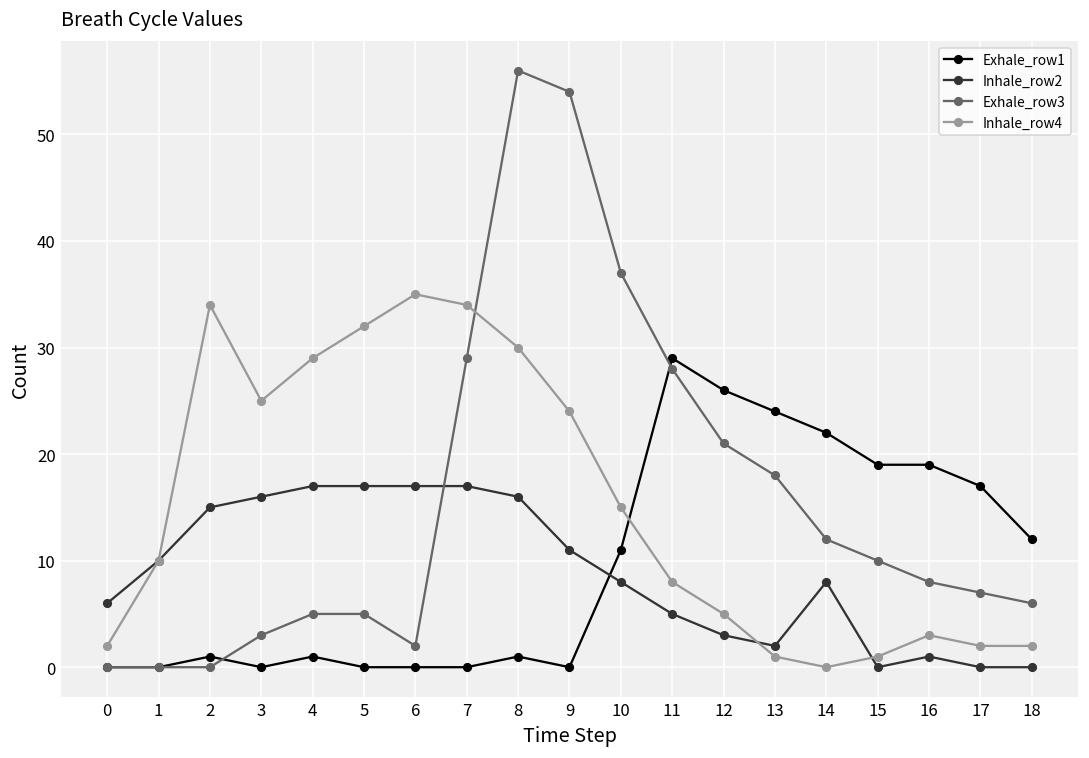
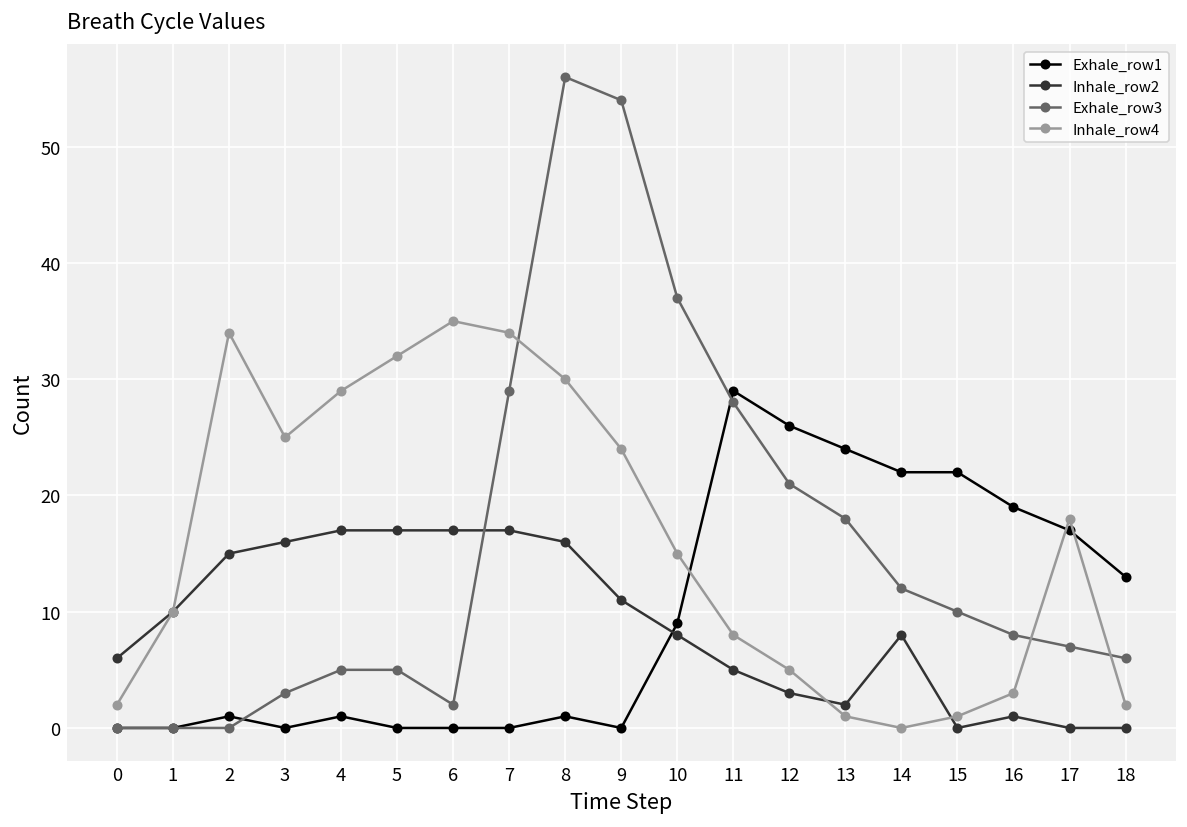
  {
    "Exhale_row1": {
      "2": 1,
      "3": 0,
      "4": 1,
      "5": 0,
      "6": 0,
      "7": 0,
      "8": 1,
      "9": 0,
-     "10": 11,
+     "10": 9,
      "11": 29,
      "12": 26,
      "13": 24,
      "14": 22,
-     "15": 19,
+     "15": 22,
      "16": 19,
      "17": 17,
-     "18": 12
+     "18": 13
    },
    "Inhale_row2": {
      "0": 6,
      "2": 15,
      "3": 16,
      "4": 17,
      "5": 17,
      "6": 17,
      "7": 17,
      "8": 16,
      "9": 11,
      "10": 8,
      "11": 5,
      "12": 3,
      "13": 2,
      "14": 8,
      "15": 0,
      "16": 1,
      "17": 0,
      "18": 0
    },
    "Exhale_row3": {
      "2": 0,
      "3": 3,
      "4": 5,
      "5": 5,
      "6": 2,
      "7": 29,
      "8": 56,
      "9": 54,
      "10": 37,
      "11": 28,
      "12": 21,
      "13": 18,
      "14": 12,
      "15": 10,
      "16": 8,
      "17": 7,
      "18": 6
    },
    "Inhale_row4": {
      "0": 2,
      "2": 34,
      "3": 25,
      "4": 29,
      "5": 32,
      "6": 35,
      "7": 34,
      "8": 30,
      "9": 24,
      "10": 15,
      "11": 8,
      "12": 5,
      "13": 1,
      "14": 0,
      "15": 1,
      "16": 3,
-     "17": 2,
+     "17": 18,
      "18": 2
    }
  }
